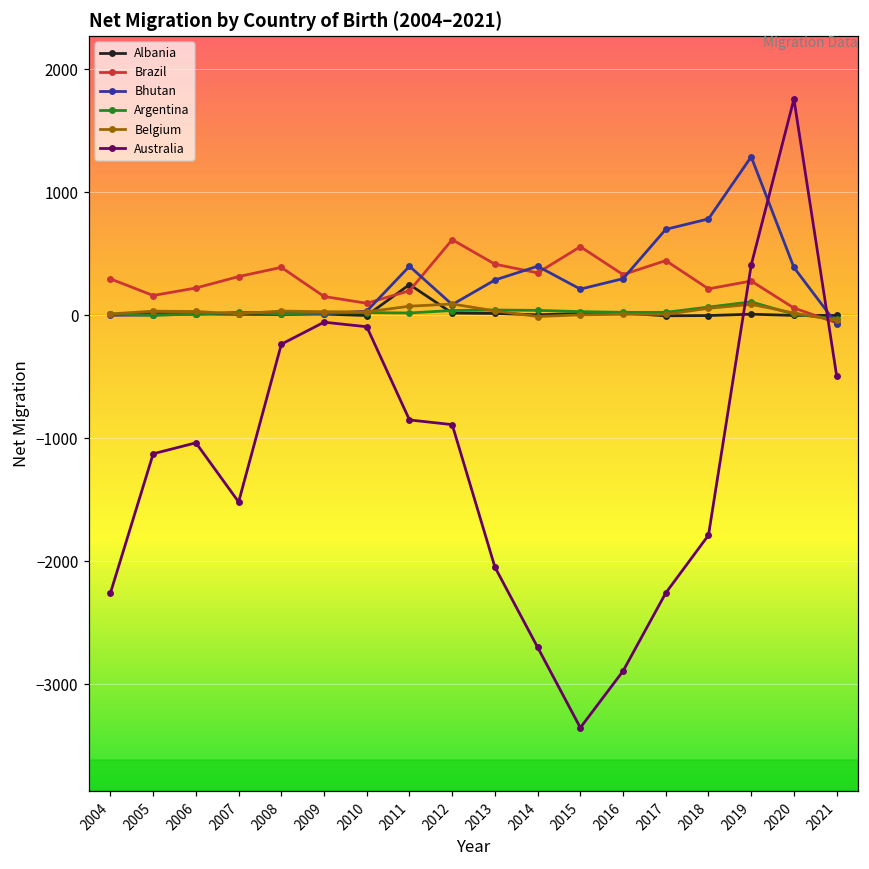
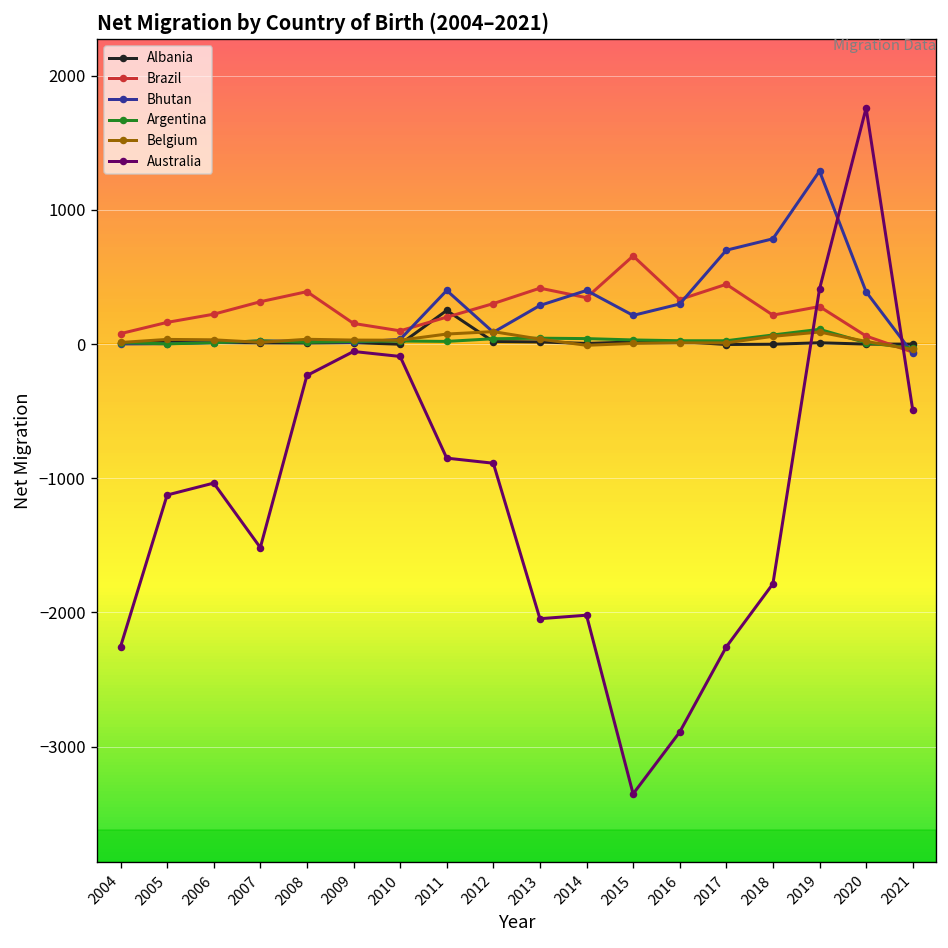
  {
    "Albania": {
      "2010": 0,
      "2011": 250,
      "2018": 0,
      "2019": 10,
      "2021": 0
    },
    "Brazil": {
-     "2004": 300,
+     "2004": 80,
      "2005": 160,
      "2006": 220,
      "2007": 320,
      "2008": 390,
      "2009": 150,
      "2010": 100,
      "2011": 200,
-     "2012": 620,
+     "2012": 300,
      "2013": 420,
      "2014": 350,
-     "2015": 560,
+     "2015": 660,
      "2016": 330,
      "2017": 450,
      "2018": 220,
      "2019": 280,
      "2020": 60
    },
    "Bhutan": {
      "2011": 400,
      "2013": 290,
      "2014": 400,
      "2015": 210,
      "2016": 300,
      "2017": 700,
      "2018": 790,
      "2019": 1290,
      "2020": 390
    },
    "Argentina": {
      "2011": 20,
      "2014": 40
    },
    "Belgium": {
      "2011": 80
    },
    "Australia": {
      "2004": -2260,
      "2005": -1130,
      "2006": -1040,
      "2007": -1520,
      "2008": -230,
      "2009": -60,
      "2010": -90,
      "2011": -850,
      "2012": -890,
      "2013": -2050,
-     "2014": -2700,
+     "2014": -2020,
      "2015": -3350,
      "2016": -2890,
      "2017": -2260,
      "2018": -1790,
      "2019": 410,
      "2020": 1760,
      "2021": -490
    }
  }
